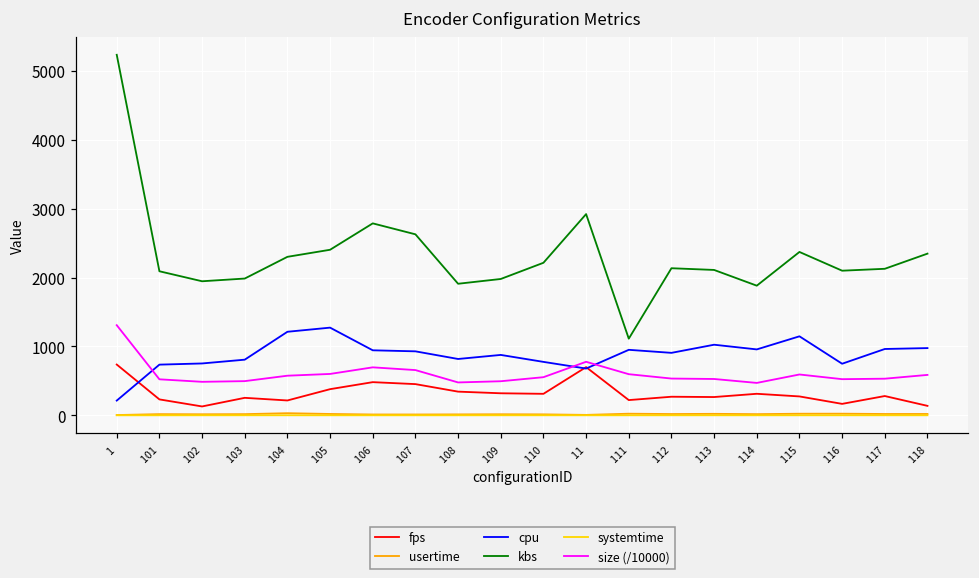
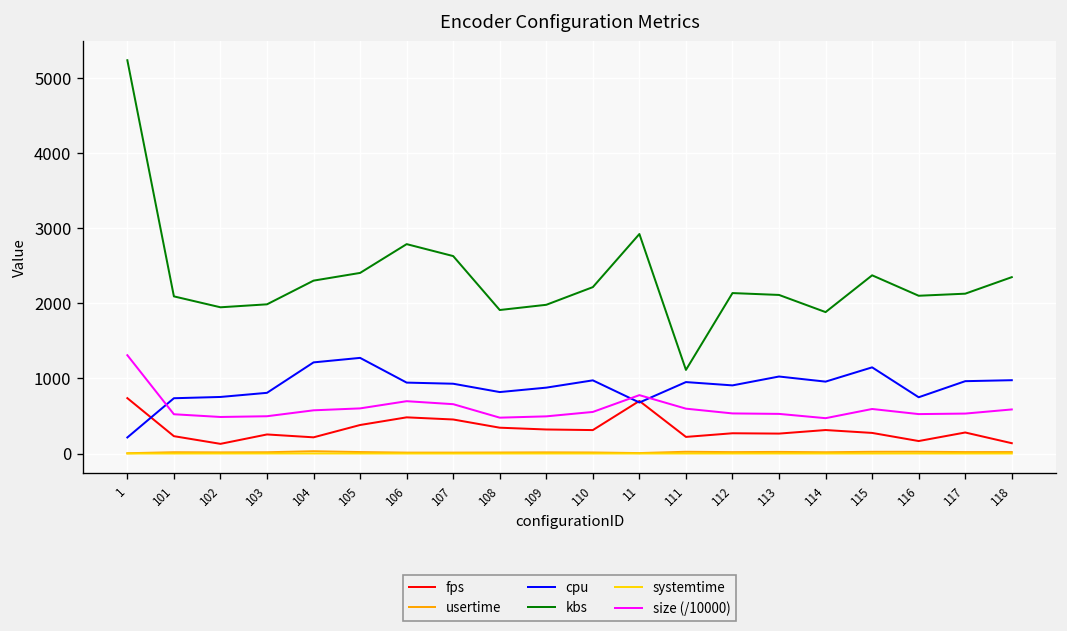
  {
    "fps": {
      "1": 700,
      "101": 200,
      "102": 100,
      "103": 300,
      "104": 200,
      "105": 400,
      "106": 500,
      "107": 500,
      "108": 300,
      "109": 300,
      "110": 300,
      "111": 200,
      "112": 300,
      "113": 300,
      "114": 300,
      "115": 300,
      "116": 200,
      "117": 300,
      "118": 100
    },
    "cpu": {
      "1": 200,
      "101": 700,
      "102": 800,
      "103": 800,
      "104": 1200,
      "105": 1300,
      "106": 900,
      "107": 900,
      "108": 800,
      "109": 900,
-     "110": 800,
+     "110": 1000,
      "111": 1000,
      "112": 900,
      "113": 1000,
      "114": 1000,
      "115": 1100,
      "116": 700,
      "117": 1000,
      "118": 1000
    },
    "kbs": {
      "1": 5200,
      "101": 2100,
      "102": 1900,
      "103": 2000,
      "104": 2300,
      "105": 2400,
      "106": 2800,
      "107": 2600,
      "108": 1900,
      "109": 2000,
      "110": 2200,
      "11": 2900,
      "111": 1100,
      "112": 2100,
      "113": 2100,
      "114": 1900,
      "115": 2400,
      "116": 2100,
      "117": 2100,
      "118": 2300
    },
    "size (/10000)": {
      "1": 1300,
      "101": 500,
      "102": 500,
      "103": 500,
      "104": 600,
      "105": 600,
      "106": 700,
      "107": 700,
      "108": 500,
      "109": 500,
      "110": 600,
      "11": 800,
      "111": 600,
      "112": 500,
      "113": 500,
      "114": 500,
      "115": 600,
      "116": 500,
      "117": 500,
      "118": 600
    }
  }
